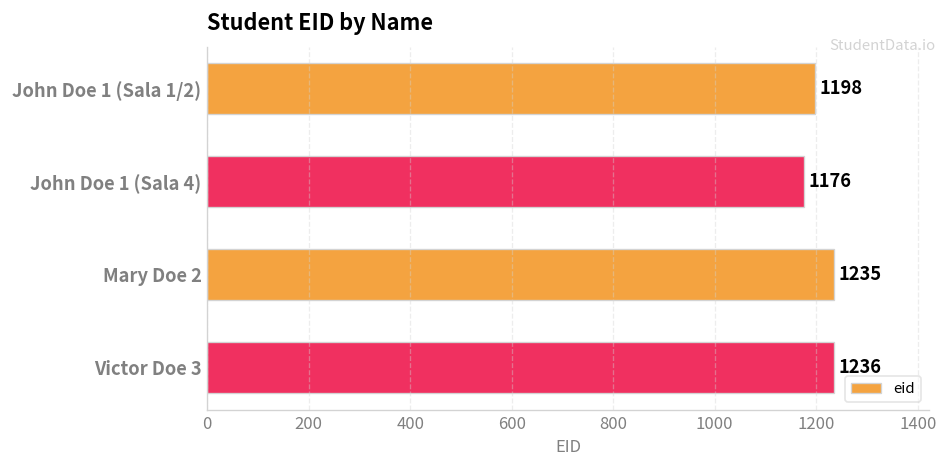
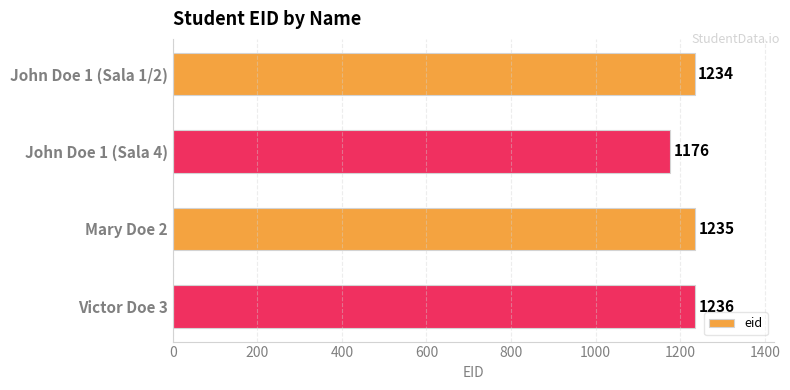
  {
-   "John Doe 1 (Sala 1/2)": 1198,
+   "John Doe 1 (Sala 1/2)": 1234,
    "John Doe 1 (Sala 4)": 1176,
    "Mary Doe 2": 1235
  }
